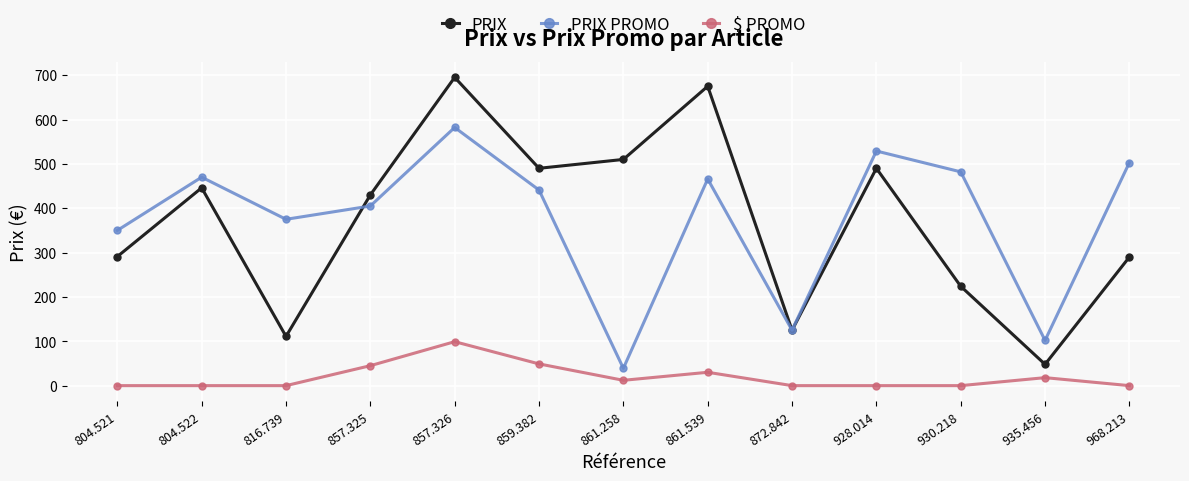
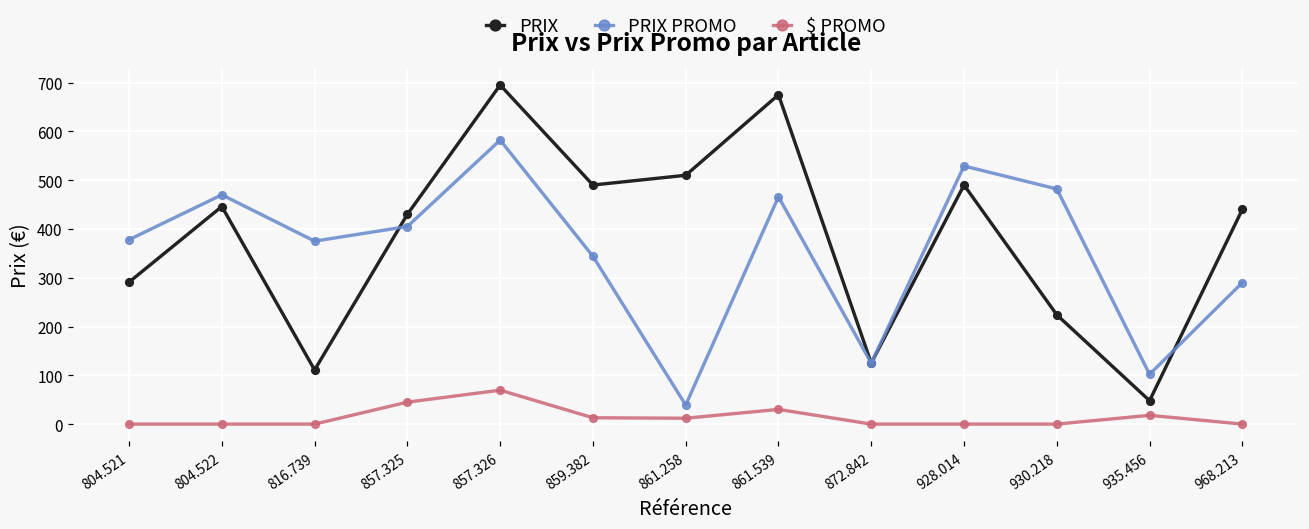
  {
    "PRIX": {
      "804.521": 290,
      "804.522": 450,
      "816.739": 110,
      "857.325": 430,
      "857.326": 700,
      "859.382": 490,
      "861.258": 510,
      "861.539": 680,
      "928.014": 490,
      "930.218": 220,
      "935.456": 50,
-     "968.213": 290
+     "968.213": 440
    },
    "PRIX PROMO": {
-     "804.521": 350,
+     "804.521": 380,
      "804.522": 470,
      "816.739": 380,
      "857.325": 410,
      "857.326": 580,
-     "859.382": 440,
+     "859.382": 340,
      "861.258": 40,
      "861.539": 470,
      "928.014": 530,
      "930.218": 480,
      "935.456": 100,
-     "968.213": 500
+     "968.213": 290
    },
    "$ PROMO": {
      "804.521": 0,
      "804.522": 0,
      "816.739": 0,
      "857.325": 50,
-     "857.326": 100,
-     "859.382": 50,
+     "857.326": 70,
+     "859.382": 10,
      "861.258": 10,
      "861.539": 30,
      "872.842": 0,
      "928.014": 0,
      "930.218": 0,
      "935.456": 20,
      "968.213": 0
    }
  }
